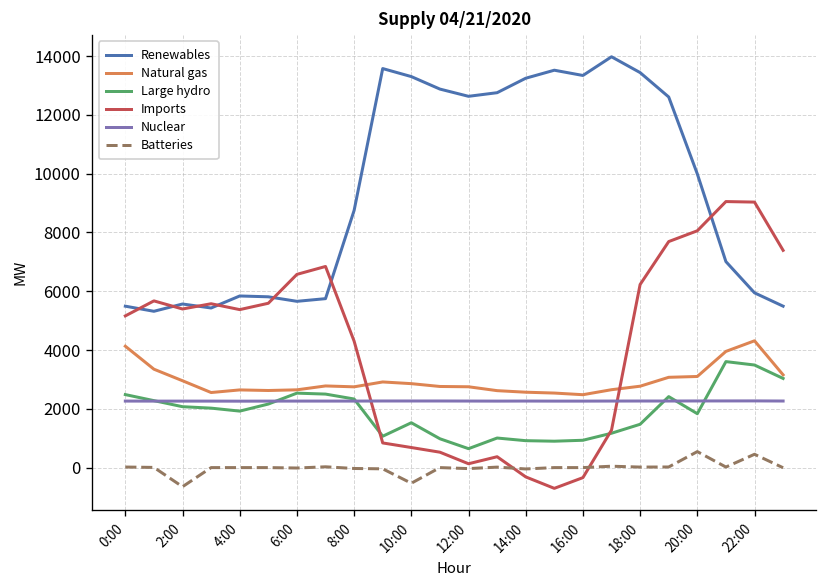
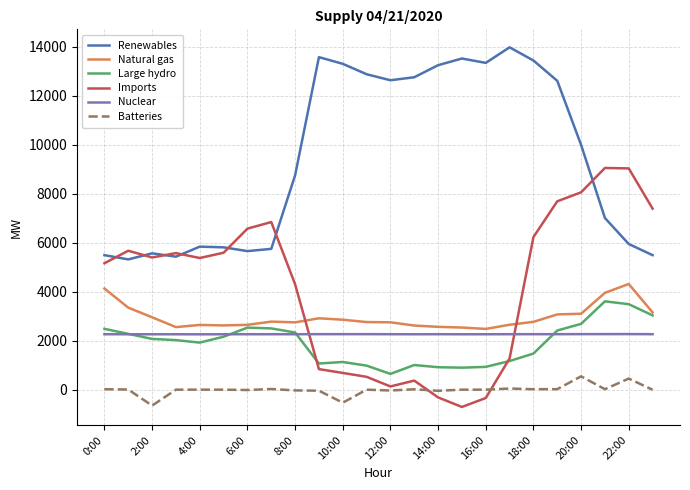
  {
    "Large hydro": {
      "0:00": 2500,
      "2:00": 2100,
      "4:00": 1900,
      "6:00": 2500,
-     "10:00": 1500,
+     "10:00": 1100,
      "12:00": 600,
      "14:00": 900,
      "16:00": 900,
      "18:00": 1500,
-     "20:00": 1800,
+     "20:00": 2700,
      "22:00": 3500
    },
    "Batteries": {
      "0:00": 0,
      "2:00": -700,
      "4:00": 0,
      "6:00": 0,
      "8:00": 0,
      "10:00": -500,
      "12:00": 0,
      "14:00": 0,
      "16:00": 0,
      "18:00": 0,
      "20:00": 500,
      "22:00": 500
    }
  }
